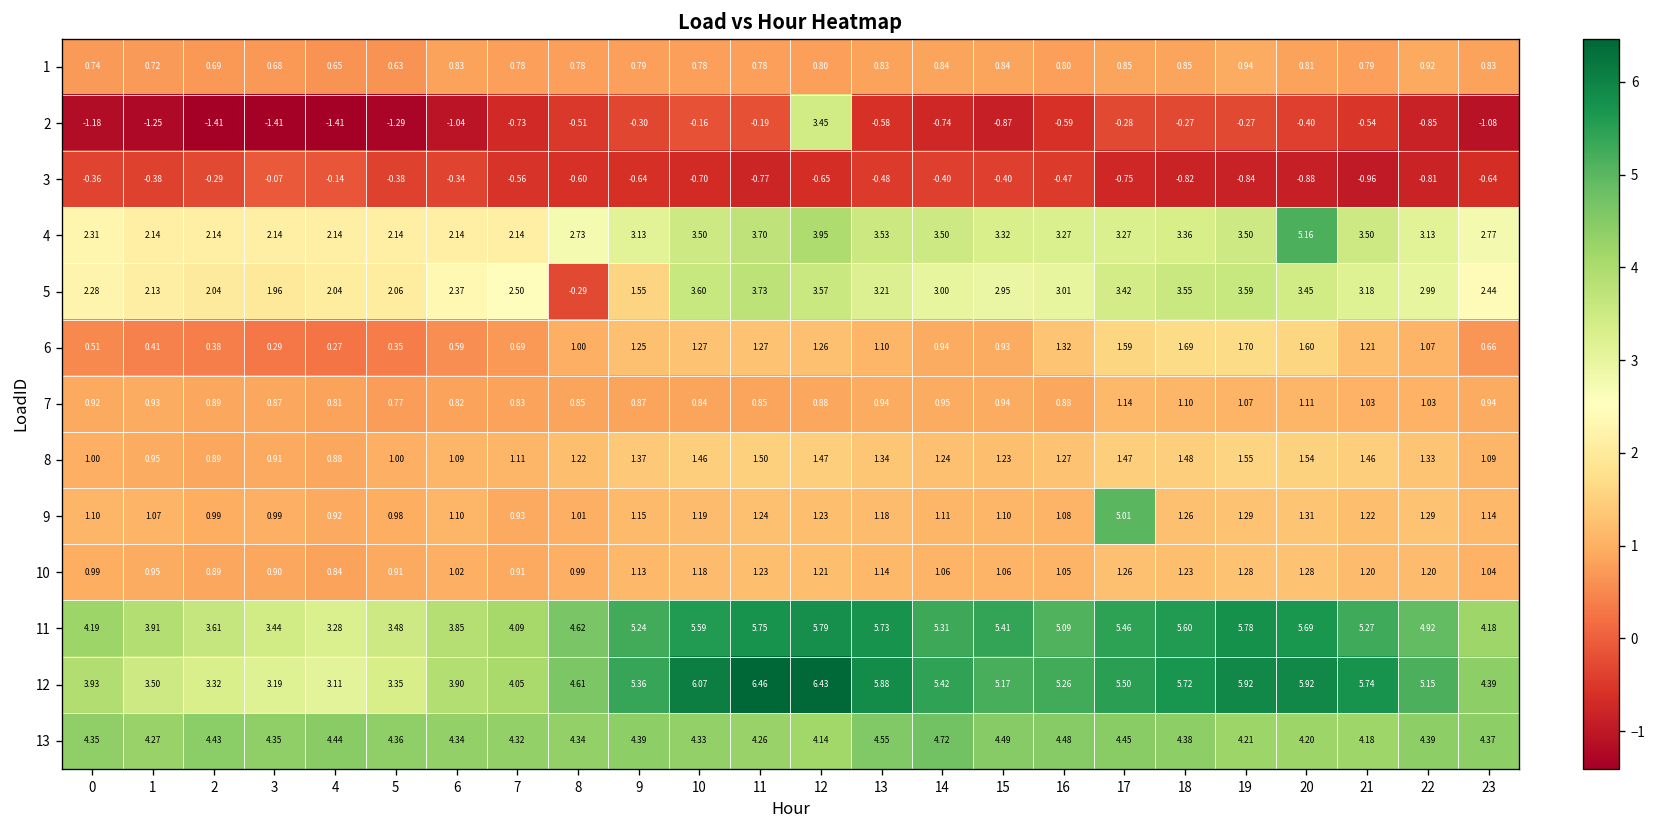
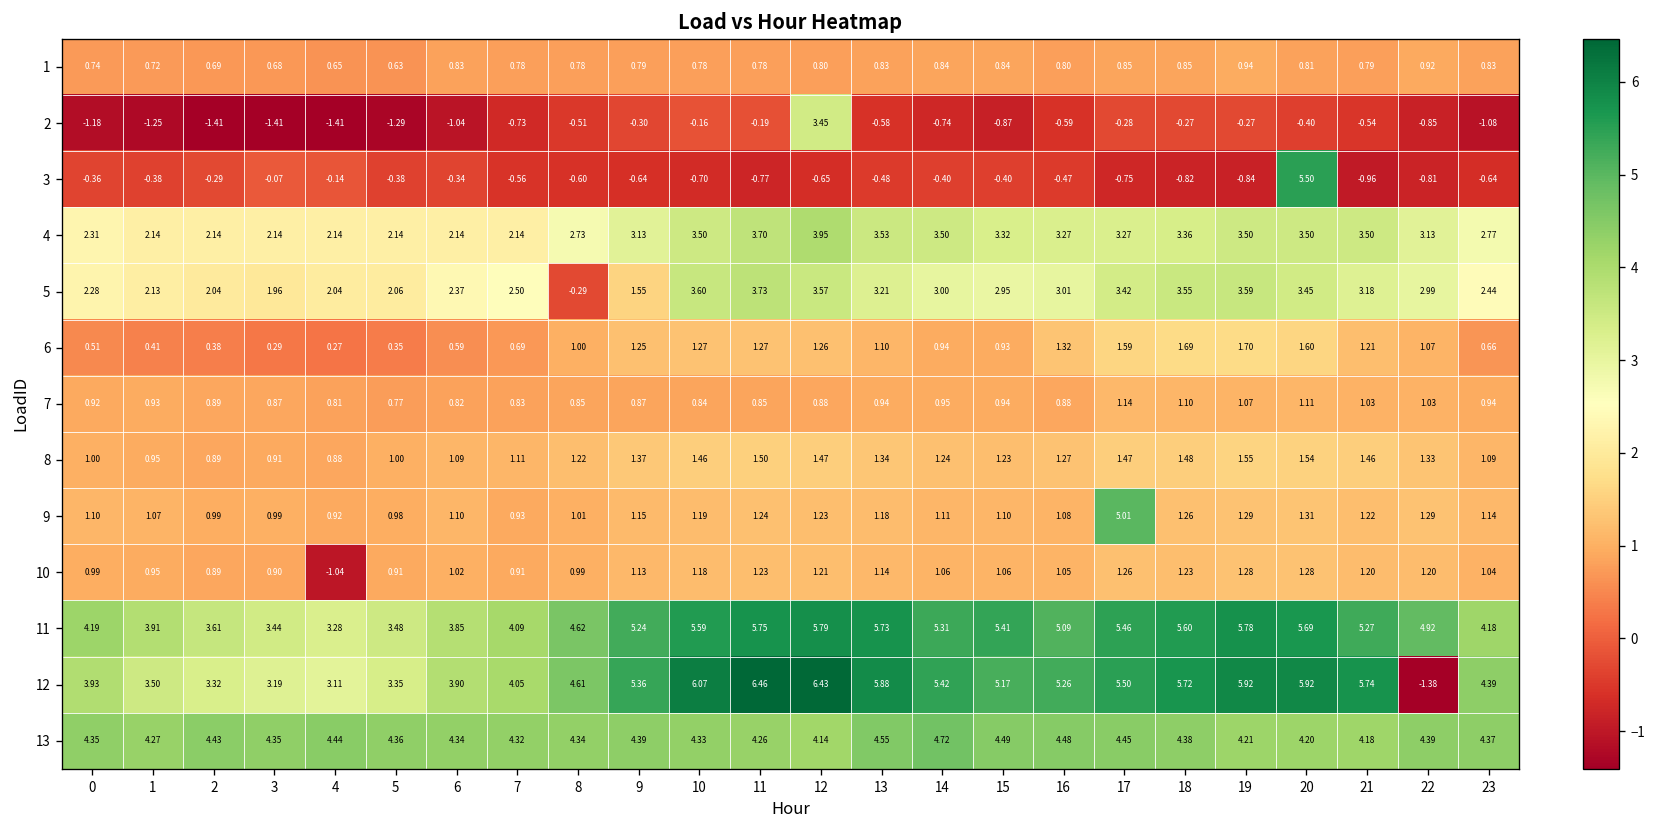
  {
    "3": {
      "0": -0.36,
      "1": -0.38,
      "2": -0.29,
      "3": -0.07,
      "4": -0.14,
      "5": -0.38,
      "6": -0.34,
      "7": -0.56,
      "8": -0.60,
      "9": -0.64,
      "10": -0.70,
      "11": -0.77,
      "12": -0.65,
      "13": -0.48,
      "14": -0.40,
      "15": -0.40,
      "16": -0.47,
      "17": -0.75,
      "18": -0.82,
      "19": -0.84,
-     "20": -0.88,
+     "20": 5.50,
      "21": -0.96,
      "22": -0.81,
      "23": -0.64
    },
    "4": {
      "0": 2.31,
      "1": 2.14,
      "2": 2.14,
      "3": 2.14,
      "4": 2.14,
      "5": 2.14,
      "6": 2.14,
      "7": 2.14,
      "8": 2.73,
      "9": 3.13,
      "10": 3.50,
      "11": 3.70,
      "12": 3.95,
      "13": 3.53,
      "14": 3.50,
      "15": 3.32,
      "16": 3.27,
      "17": 3.27,
      "18": 3.36,
      "19": 3.50,
-     "20": 5.16,
+     "20": 3.50,
      "21": 3.50,
      "22": 3.13,
      "23": 2.77
    },
    "10": {
      "0": 0.99,
      "1": 0.95,
      "2": 0.89,
      "3": 0.90,
-     "4": 0.84,
+     "4": -1.04,
      "5": 0.91,
      "6": 1.02,
      "7": 0.91,
      "8": 0.99,
      "9": 1.13,
      "10": 1.18,
      "11": 1.23,
      "12": 1.21,
      "13": 1.14,
      "14": 1.06,
      "15": 1.06,
      "16": 1.05,
      "17": 1.26,
      "18": 1.23,
      "19": 1.28,
      "20": 1.28,
      "21": 1.20,
      "22": 1.20,
      "23": 1.04
    },
    "12": {
      "0": 3.93,
      "1": 3.50,
      "2": 3.32,
      "3": 3.19,
      "4": 3.11,
      "5": 3.35,
      "6": 3.90,
      "7": 4.05,
      "8": 4.61,
      "9": 5.36,
      "10": 6.07,
      "11": 6.46,
      "12": 6.43,
      "13": 5.88,
      "14": 5.42,
      "15": 5.17,
      "16": 5.26,
      "17": 5.50,
      "18": 5.72,
      "19": 5.92,
      "20": 5.92,
      "21": 5.74,
-     "22": 5.15,
+     "22": -1.38,
      "23": 4.39
    }
  }
